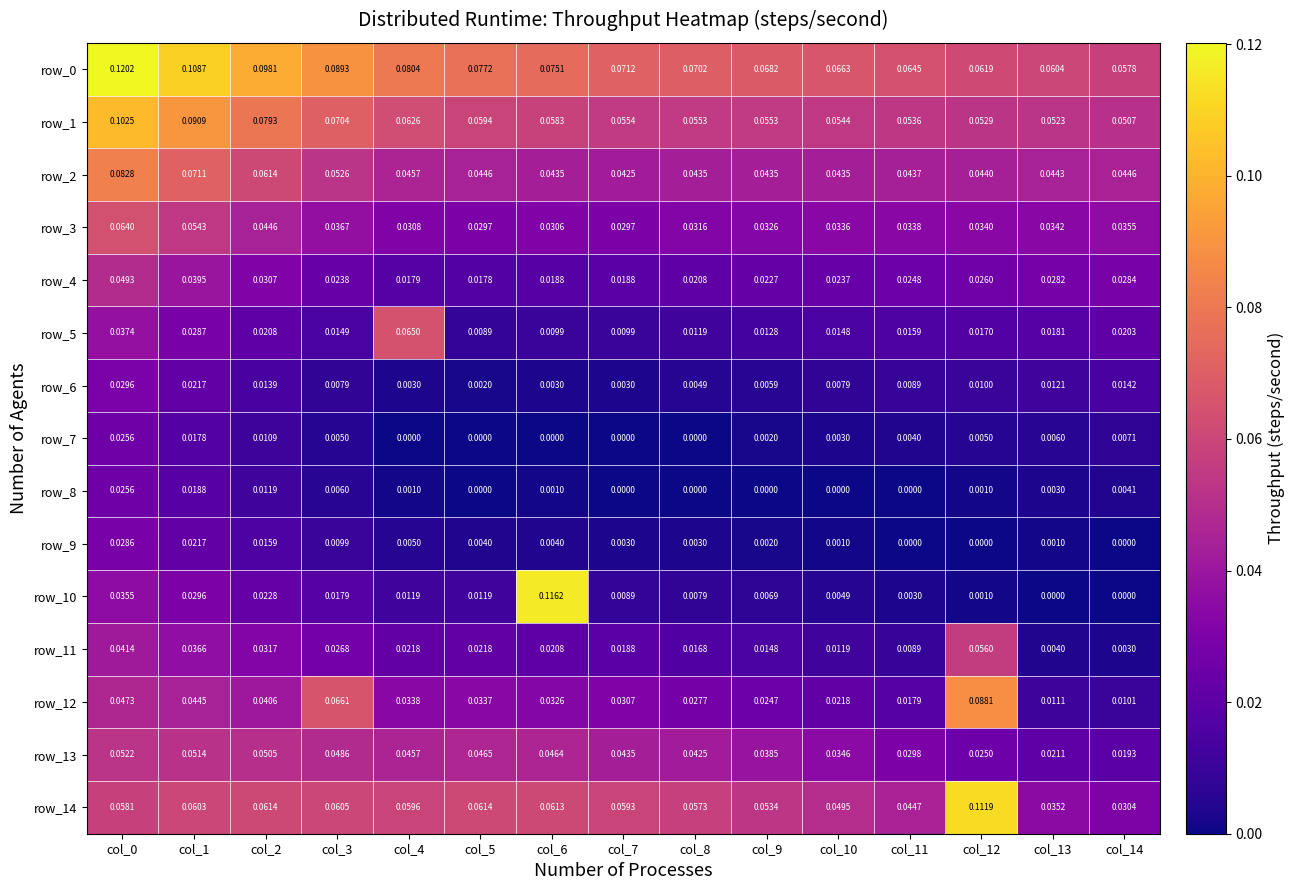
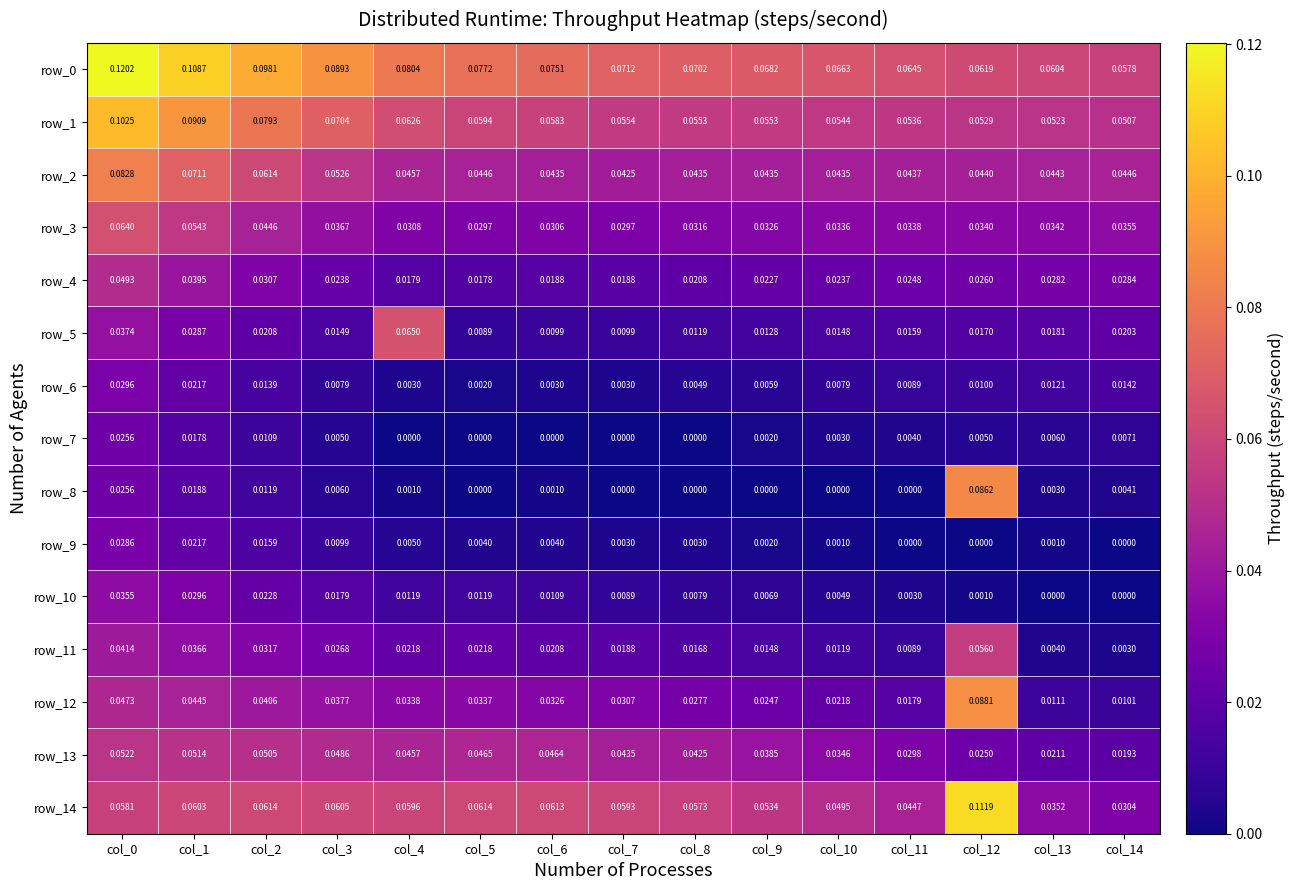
  {
    "row_8": {
      "col_0": 0.0256,
      "col_1": 0.0188,
      "col_2": 0.0119,
      "col_3": 0.0060,
      "col_4": 0.0010,
      "col_5": 0.0000,
      "col_6": 0.0010,
      "col_7": 0.0000,
      "col_8": 0.0000,
      "col_9": 0.0000,
      "col_10": 0.0000,
      "col_11": 0.0000,
-     "col_12": 0.0010,
+     "col_12": 0.0862,
      "col_13": 0.0030,
      "col_14": 0.0041
    },
    "row_10": {
      "col_0": 0.0355,
      "col_1": 0.0296,
      "col_2": 0.0228,
      "col_3": 0.0179,
      "col_4": 0.0119,
      "col_5": 0.0119,
-     "col_6": 0.1162,
+     "col_6": 0.0109,
      "col_7": 0.0089,
      "col_8": 0.0079,
      "col_9": 0.0069,
      "col_10": 0.0049,
      "col_11": 0.0030,
      "col_12": 0.0010,
      "col_13": 0.0000,
      "col_14": 0.0000
    },
    "row_12": {
      "col_0": 0.0473,
      "col_1": 0.0445,
      "col_2": 0.0406,
-     "col_3": 0.0661,
+     "col_3": 0.0377,
      "col_4": 0.0338,
      "col_5": 0.0337,
      "col_6": 0.0326,
      "col_7": 0.0307,
      "col_8": 0.0277,
      "col_9": 0.0247,
      "col_10": 0.0218,
      "col_11": 0.0179,
      "col_12": 0.0881,
      "col_13": 0.0111,
      "col_14": 0.0101
    }
  }
